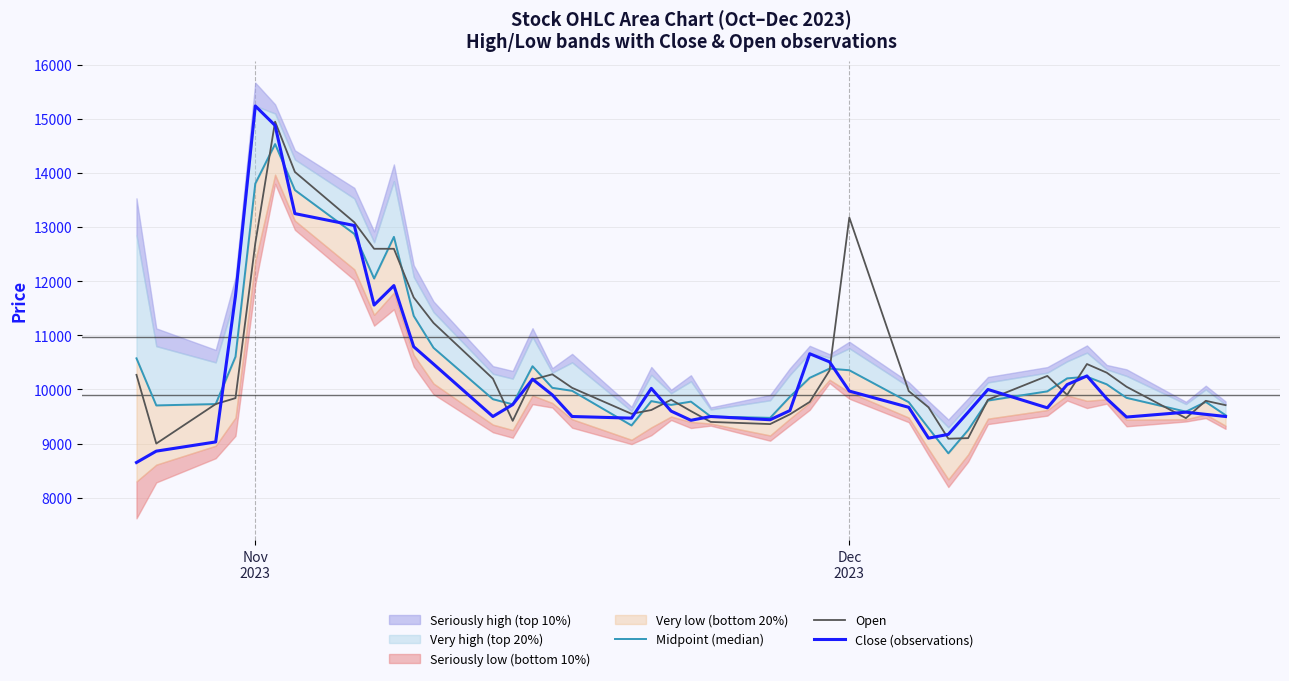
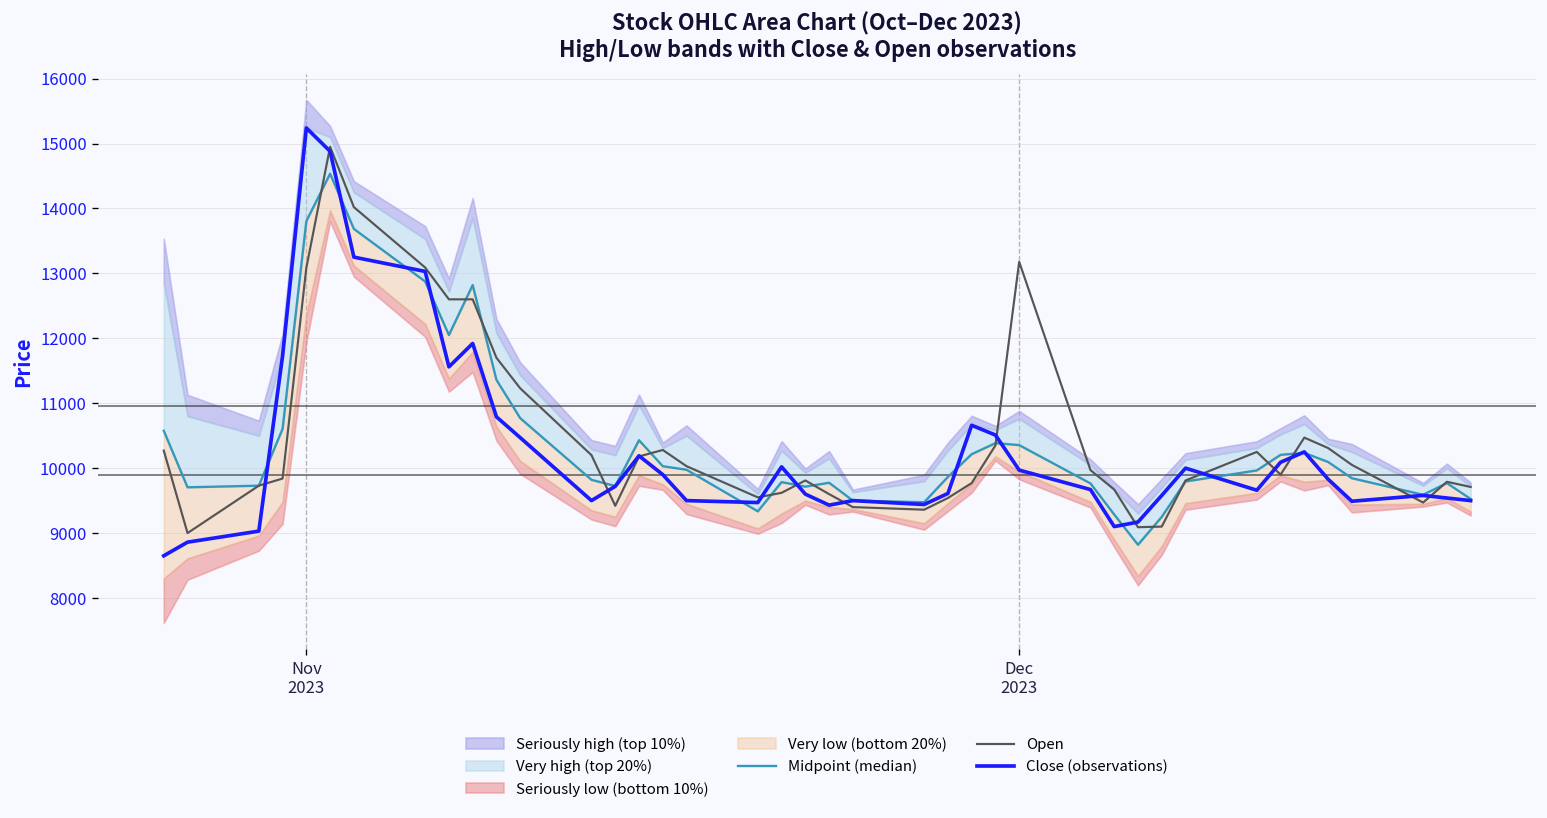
  {
    "Very low (bottom 20%)": {
      "Nov 2023": 13800,
      "Dec 2023": 10400
    },
    "Open": {
-     "Nov 2023": 12700,
+     "Nov 2023": 13100,
      "Dec 2023": 13200
    }
  }
